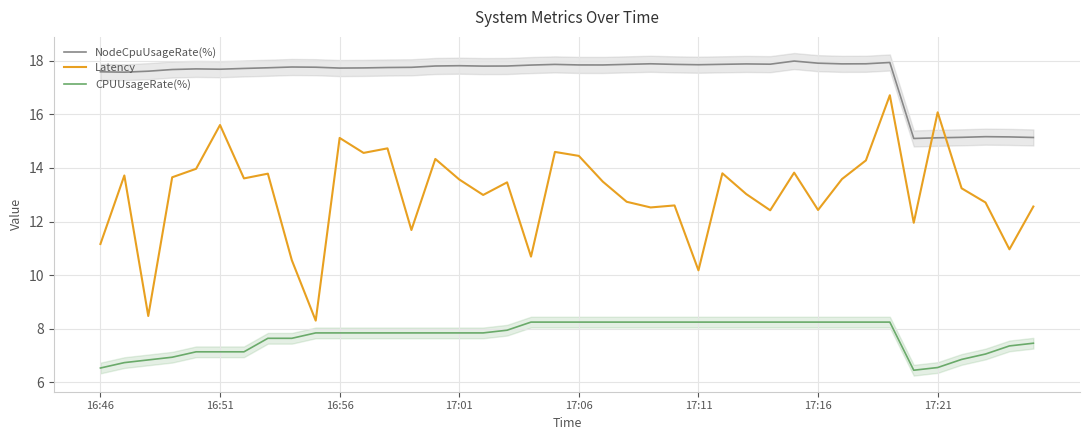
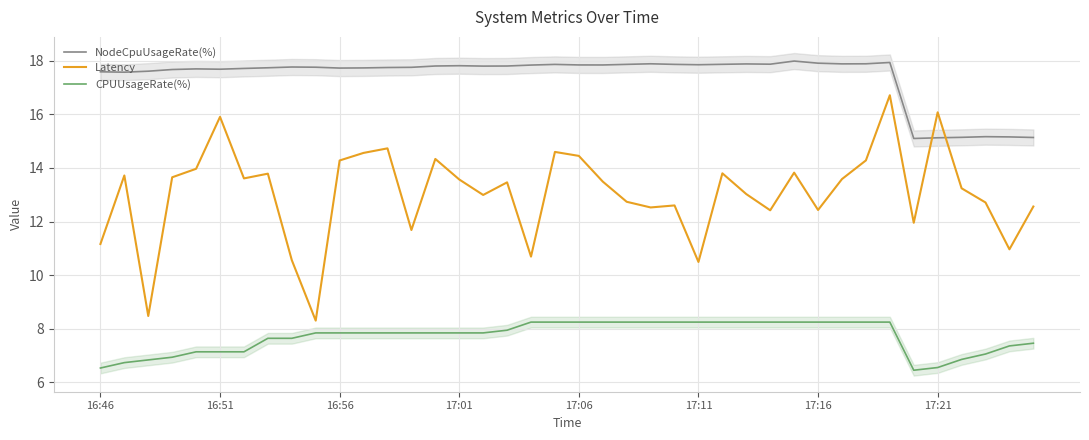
  {
    "Latency": {
      "16:46": 11.2,
-     "16:51": 15.6,
-     "16:56": 15.1,
+     "16:51": 15.9,
+     "16:56": 14.3,
      "17:01": 13.6,
      "17:06": 14.4,
-     "17:11": 10.2,
+     "17:11": 10.5,
      "17:16": 12.4,
      "17:21": 16.1
    }
  }
